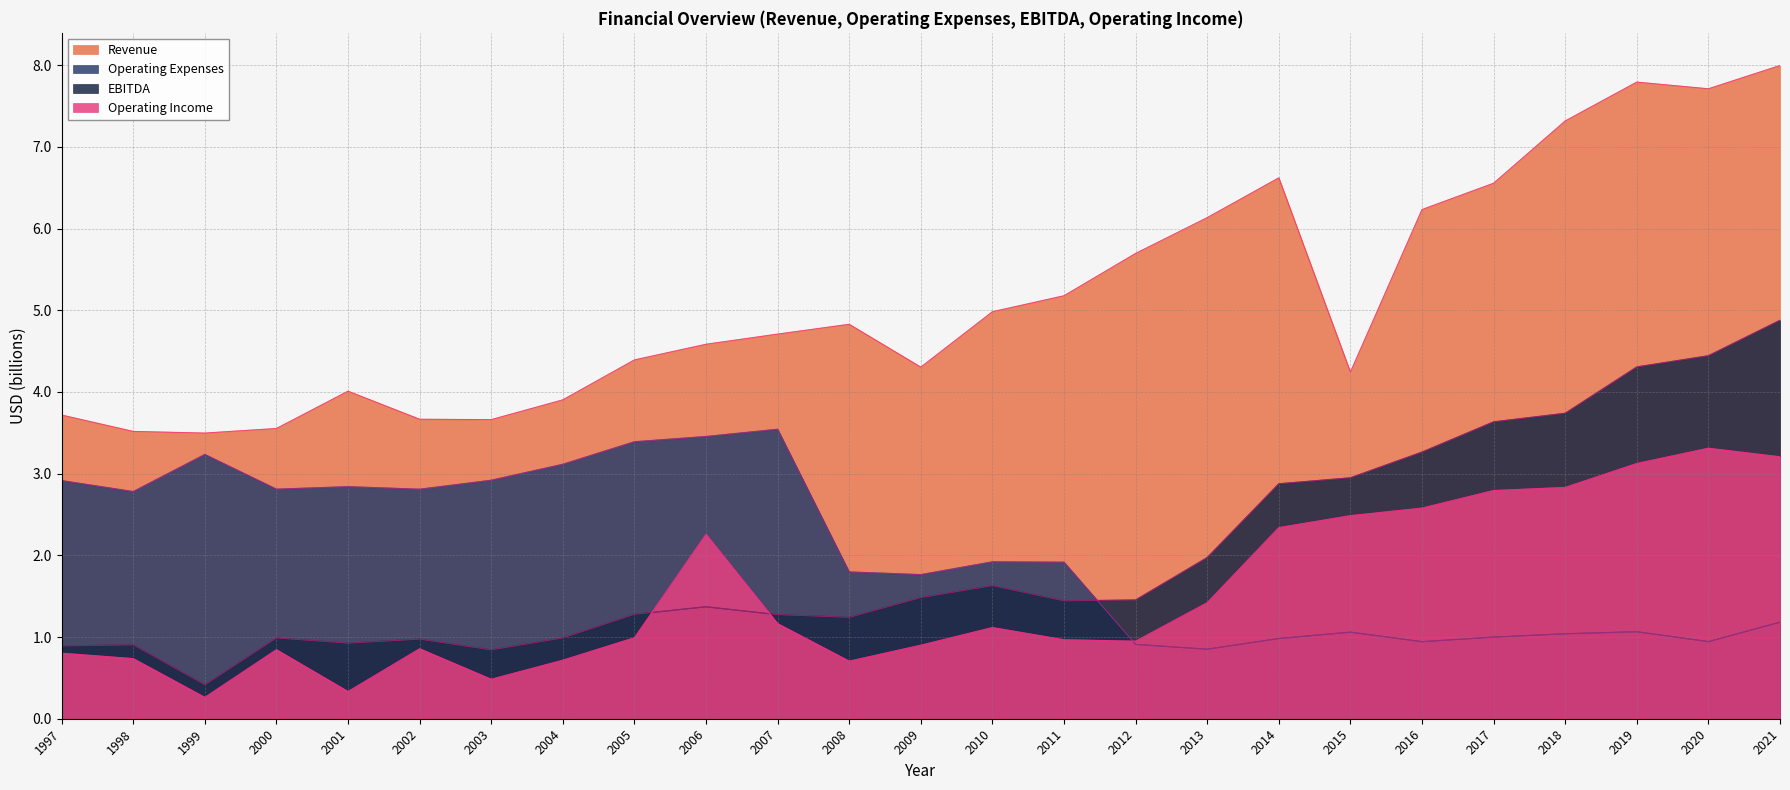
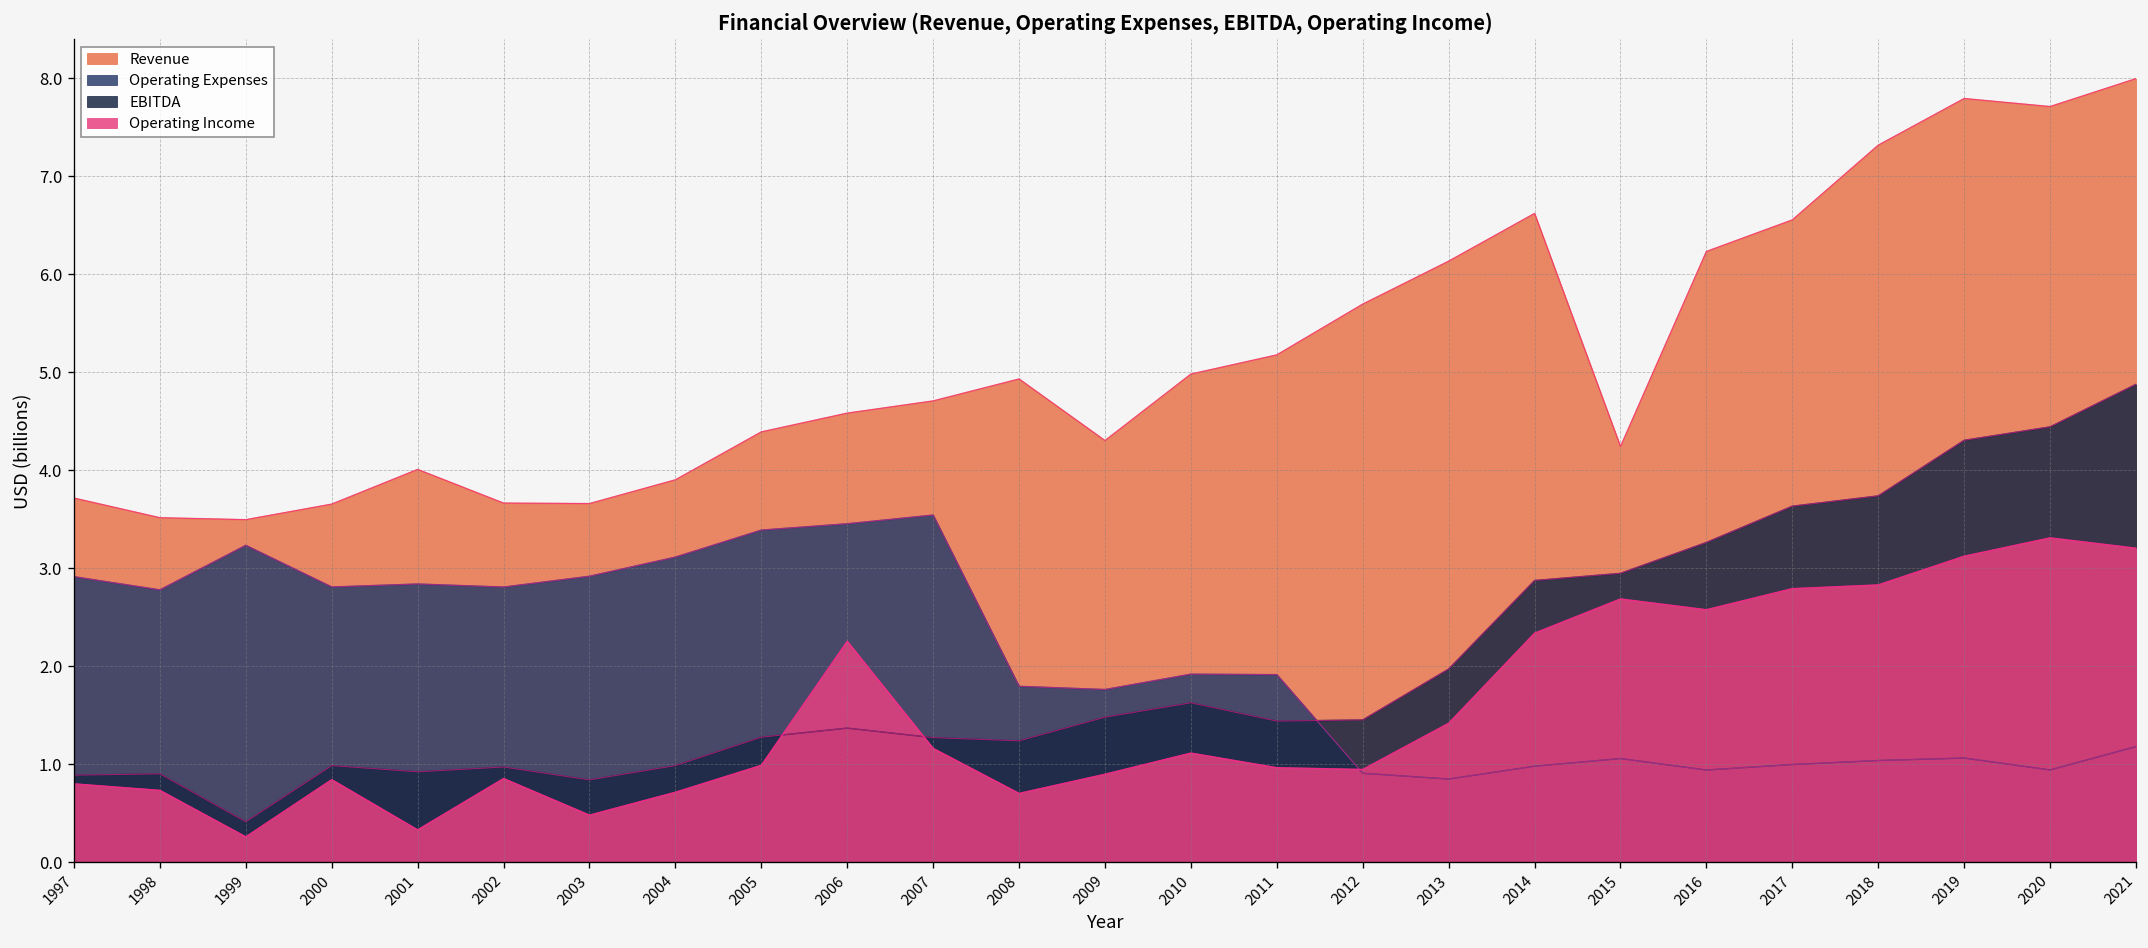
  {
    "Revenue": {
      "1997": 3.7,
      "1998": 3.5,
      "1999": 3.5,
-     "2000": 3.6,
+     "2000": 3.7,
      "2001": 4.0,
      "2002": 3.7,
      "2003": 3.7,
      "2004": 3.9,
      "2005": 4.4,
      "2006": 4.6,
      "2007": 4.7,
-     "2008": 4.8,
+     "2008": 4.9,
      "2009": 4.3,
      "2010": 5.0,
      "2011": 5.2,
      "2012": 5.7,
      "2013": 6.1,
      "2014": 6.6,
      "2015": 4.2,
      "2016": 6.2,
      "2017": 6.6,
      "2018": 7.3,
      "2019": 7.8,
      "2020": 7.7,
      "2021": 8.0
    },
    "Operating Income": {
      "1997": 0.8,
      "1998": 0.7,
      "1999": 0.3,
      "2000": 0.8,
      "2001": 0.3,
      "2002": 0.9,
      "2003": 0.5,
      "2004": 0.7,
      "2005": 1.0,
      "2006": 2.3,
      "2007": 1.2,
      "2008": 0.7,
      "2009": 0.9,
      "2010": 1.1,
      "2011": 1.0,
      "2012": 0.9,
      "2013": 1.4,
      "2014": 2.3,
-     "2015": 2.5,
+     "2015": 2.7,
      "2016": 2.6,
      "2017": 2.8,
      "2018": 2.8,
      "2019": 3.1,
      "2020": 3.3,
      "2021": 3.2
    }
  }
